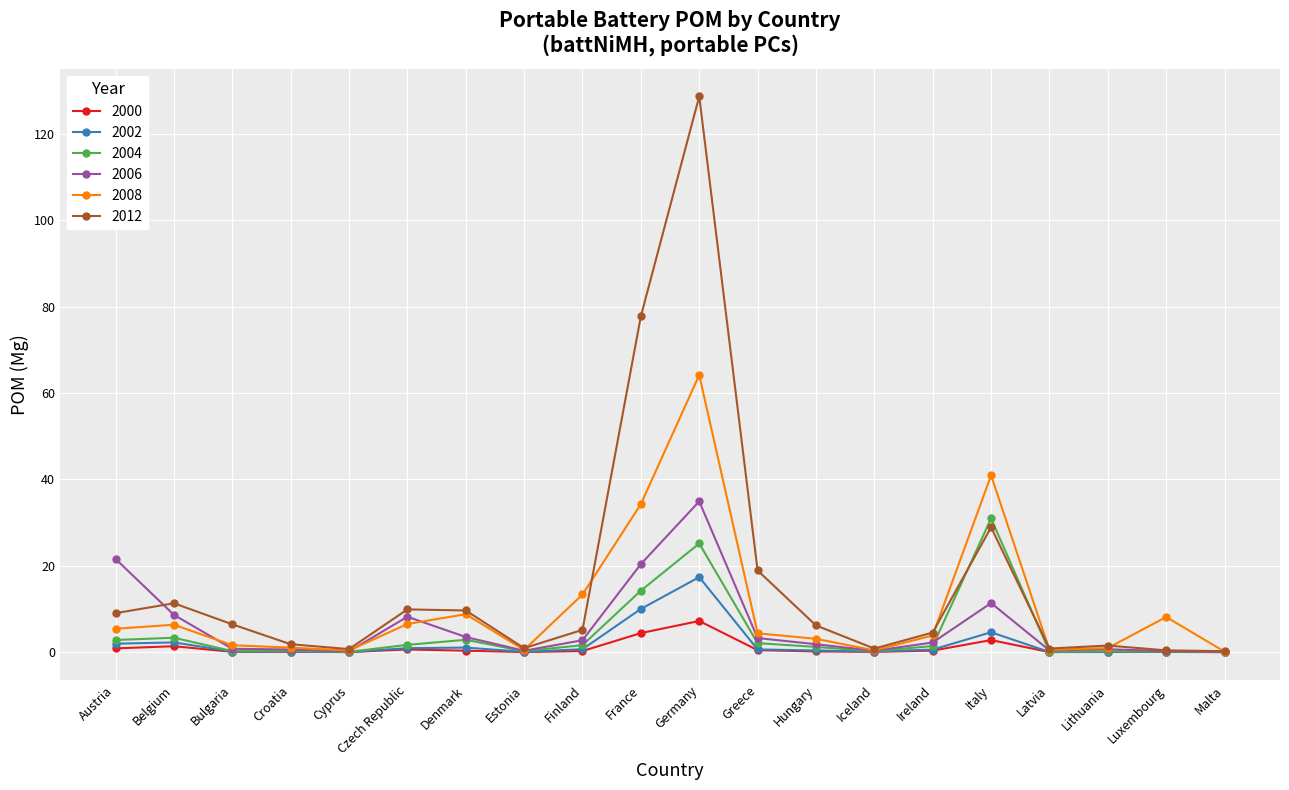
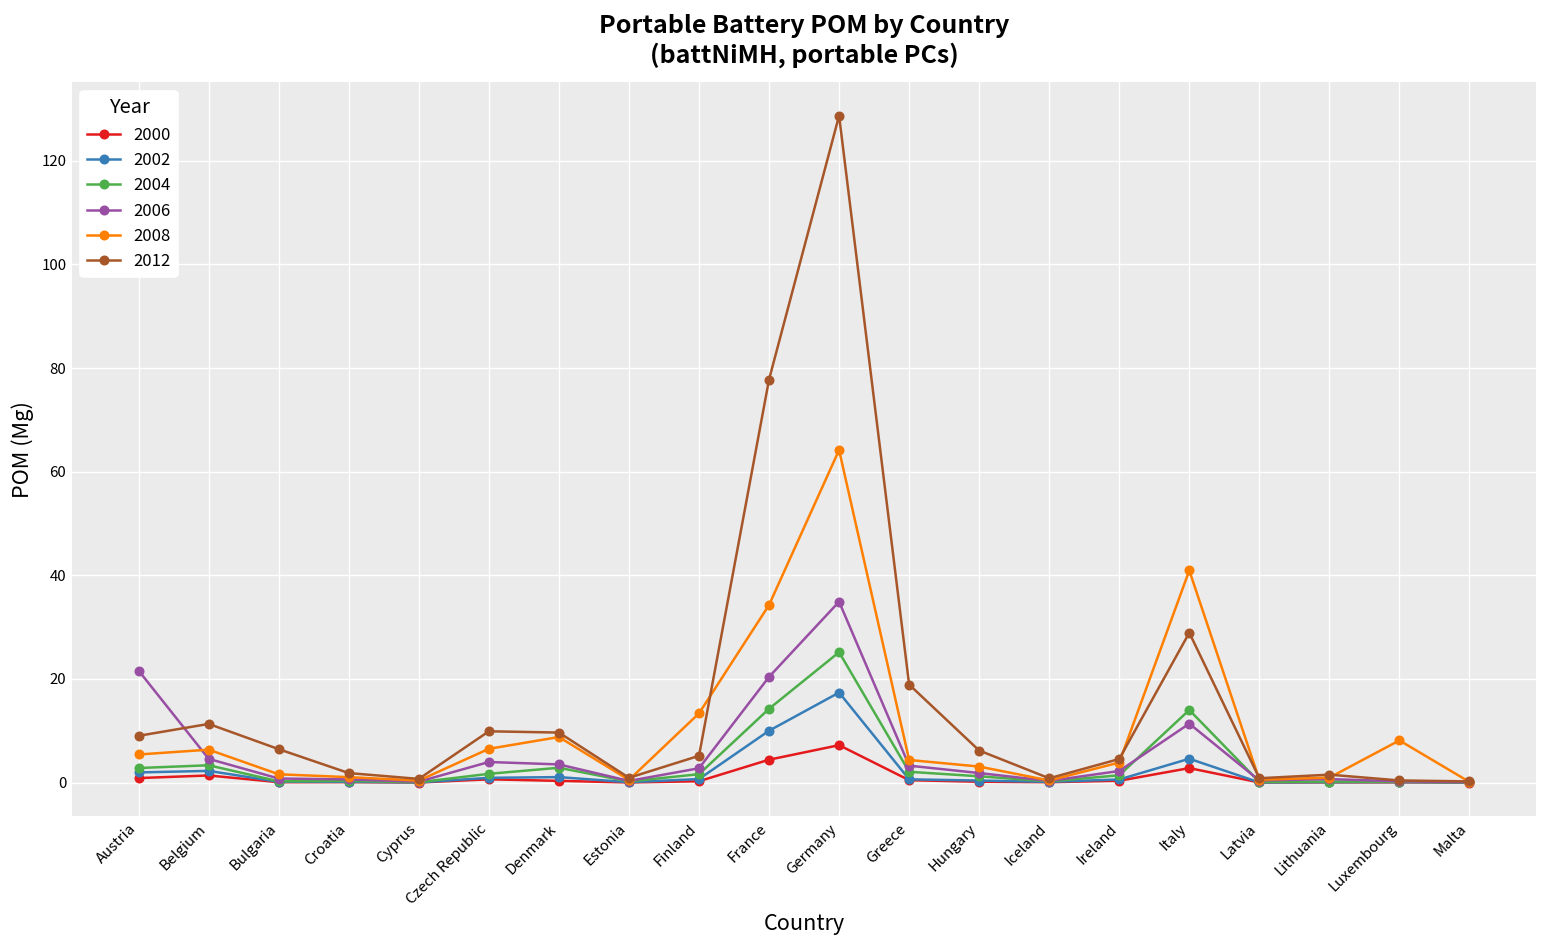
  {
    "2000": {
      "Austria": 1,
      "Belgium": 1,
      "Denmark": 0,
      "France": 4,
      "Germany": 7,
      "Italy": 3
    },
    "2002": {
      "Austria": 2,
      "Belgium": 2,
      "Denmark": 1,
      "France": 10,
      "Germany": 17,
      "Italy": 5
    },
    "2004": {
      "Austria": 3,
      "Belgium": 3,
      "Czech Republic": 2,
      "Denmark": 3,
      "Finland": 2,
      "France": 14,
      "Germany": 25,
      "Greece": 2,
      "Hungary": 1,
      "Ireland": 1,
-     "Italy": 31
+     "Italy": 14
    },
    "2006": {
      "Austria": 22,
-     "Belgium": 9,
-     "Czech Republic": 8,
+     "Belgium": 5,
+     "Czech Republic": 4,
      "Denmark": 4,
      "Finland": 3,
      "France": 20,
      "Germany": 35,
      "Greece": 3,
      "Hungary": 2,
      "Ireland": 2,
      "Italy": 11
    },
    "2008": {
      "Austria": 5,
      "Belgium": 6,
      "Bulgaria": 2,
      "Czech Republic": 7,
      "Denmark": 9,
      "Finland": 13,
      "France": 34,
      "Germany": 64,
      "Greece": 4,
      "Hungary": 3,
      "Ireland": 4,
      "Italy": 41,
      "Luxembourg": 8
    },
    "2012": {
      "Austria": 9,
      "Belgium": 11,
      "Bulgaria": 6,
      "Croatia": 2,
      "Czech Republic": 10,
      "Denmark": 10,
      "Finland": 5,
      "France": 78,
      "Germany": 129,
      "Greece": 19,
      "Hungary": 6,
      "Ireland": 5,
      "Italy": 29
    }
  }
